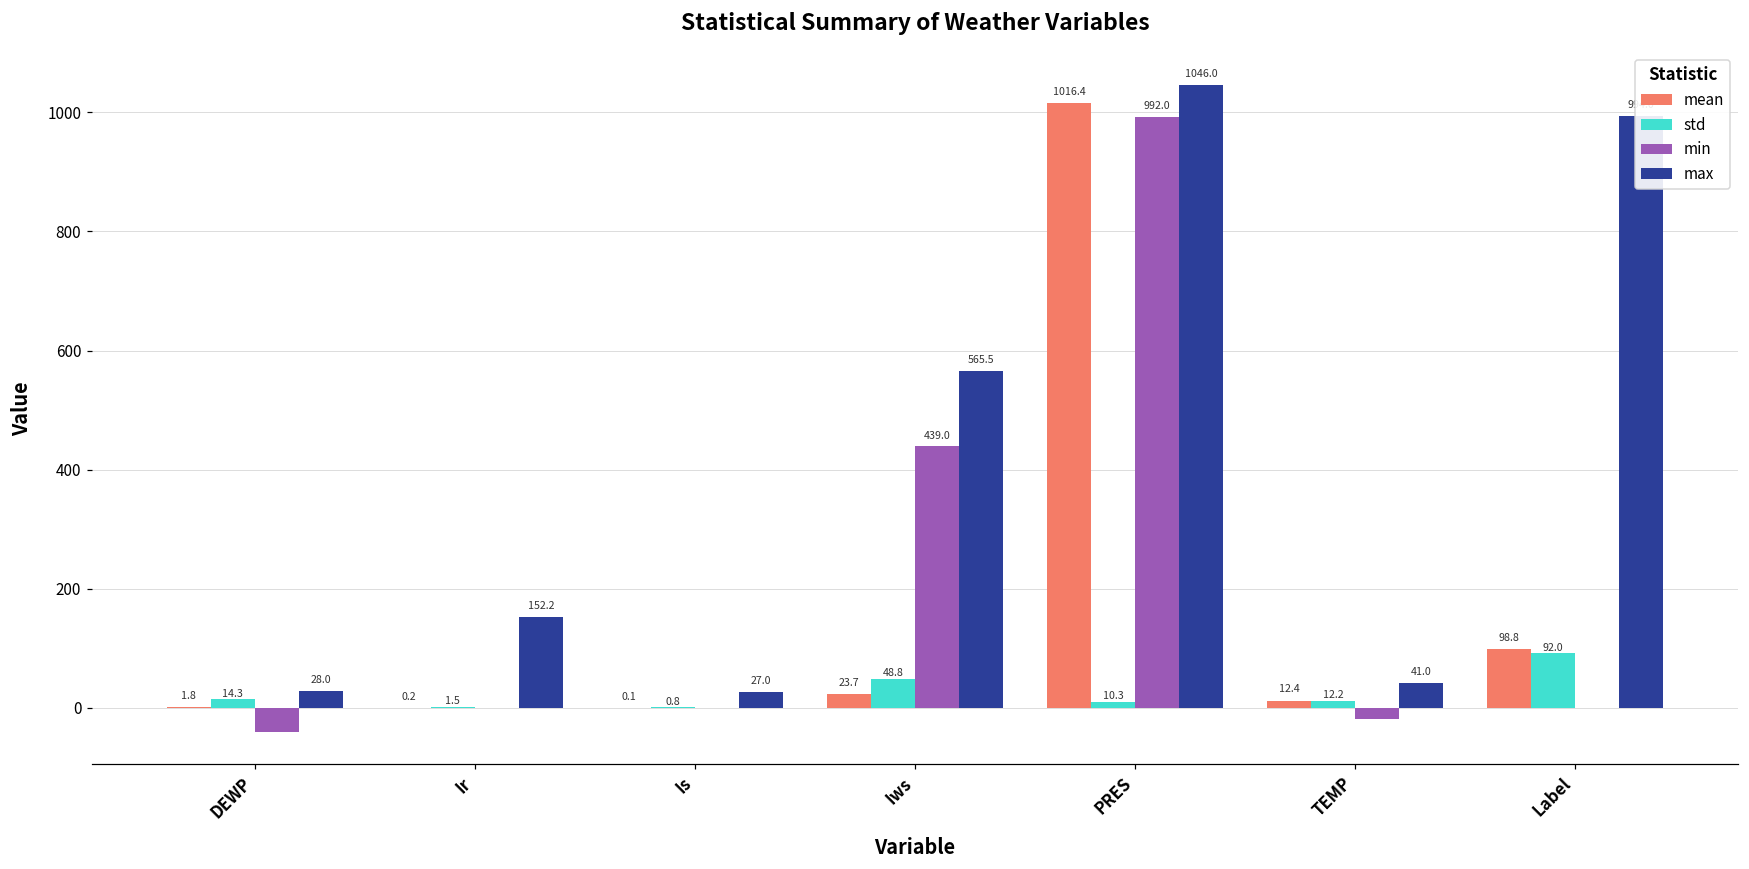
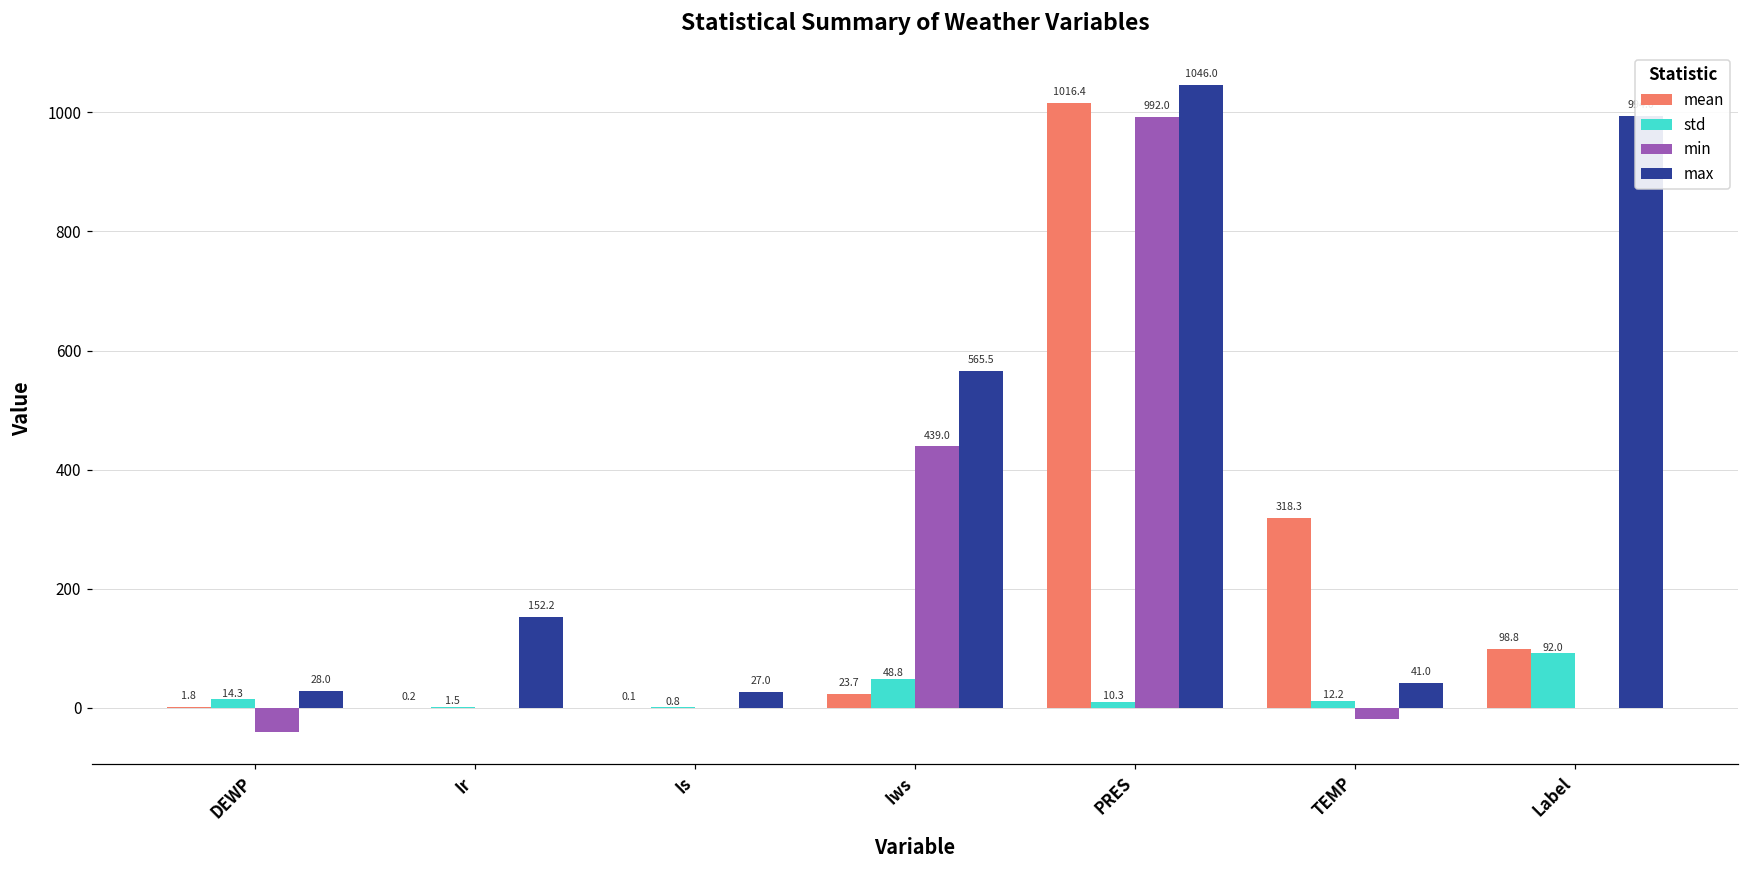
  {
    "mean": {
      "DEWP": 1.8,
      "Ir": 0.2,
      "Is": 0.1,
      "Iws": 23.7,
      "PRES": 1016.4,
-     "TEMP": 12.4,
+     "TEMP": 318.3,
      "Label": 98.8
    },
    "std": {
      "DEWP": 14.3,
      "Ir": 1.5,
      "Is": 0.8,
      "Iws": 48.8,
      "PRES": 10.3,
      "TEMP": 12.2,
      "Label": 92.0
    },
    "min": {
      "Iws": 439.0,
      "PRES": 992.0
    },
    "max": {
      "DEWP": 28.0,
      "Ir": 152.2,
      "Is": 27.0,
      "Iws": 565.5,
      "PRES": 1046.0,
      "TEMP": 41.0
    }
  }
